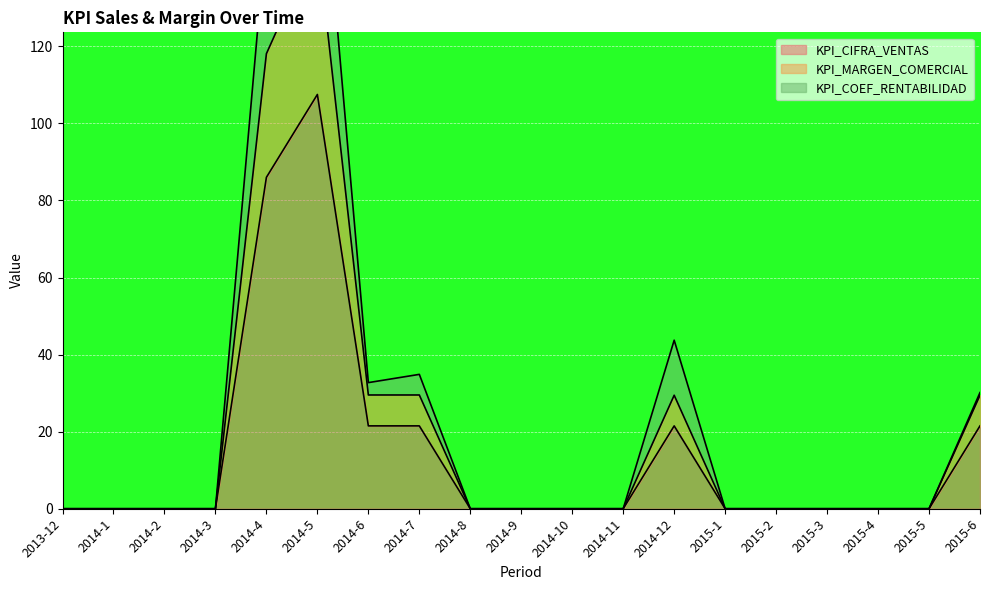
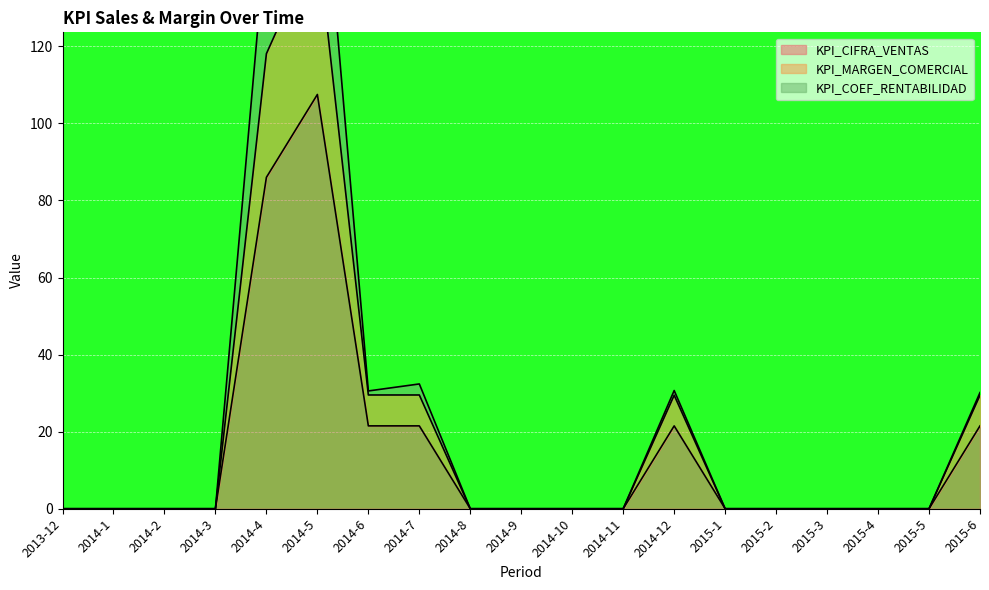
  {
    "KPI_COEF_RENTABILIDAD": {
-     "2014-6": 3,
-     "2014-7": 5,
-     "2014-12": 14,
+     "2014-6": 1,
+     "2014-7": 3,
+     "2014-12": 1,
      "2015-6": 1
    }
  }
